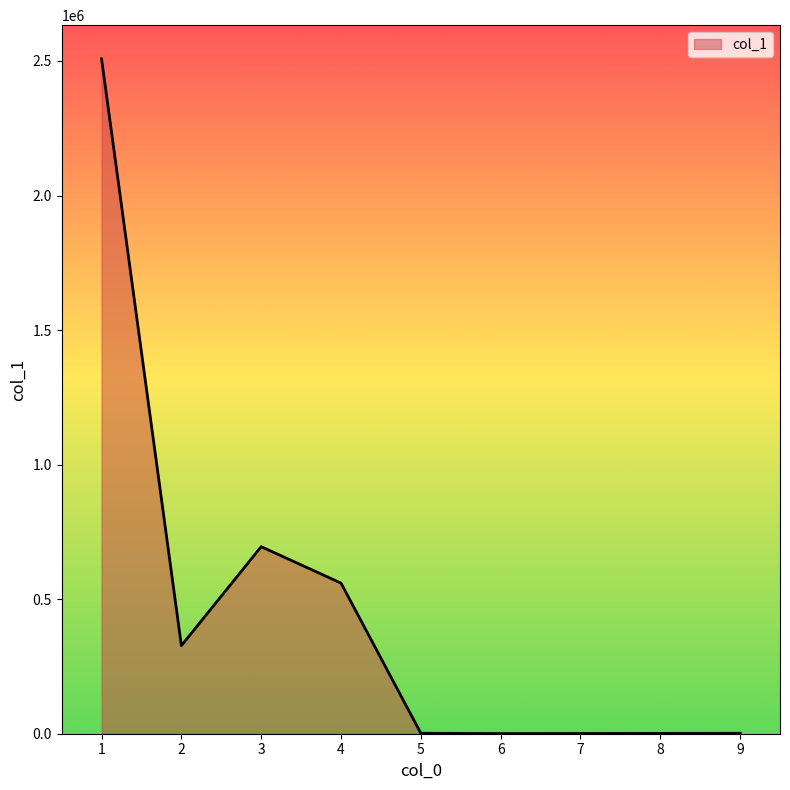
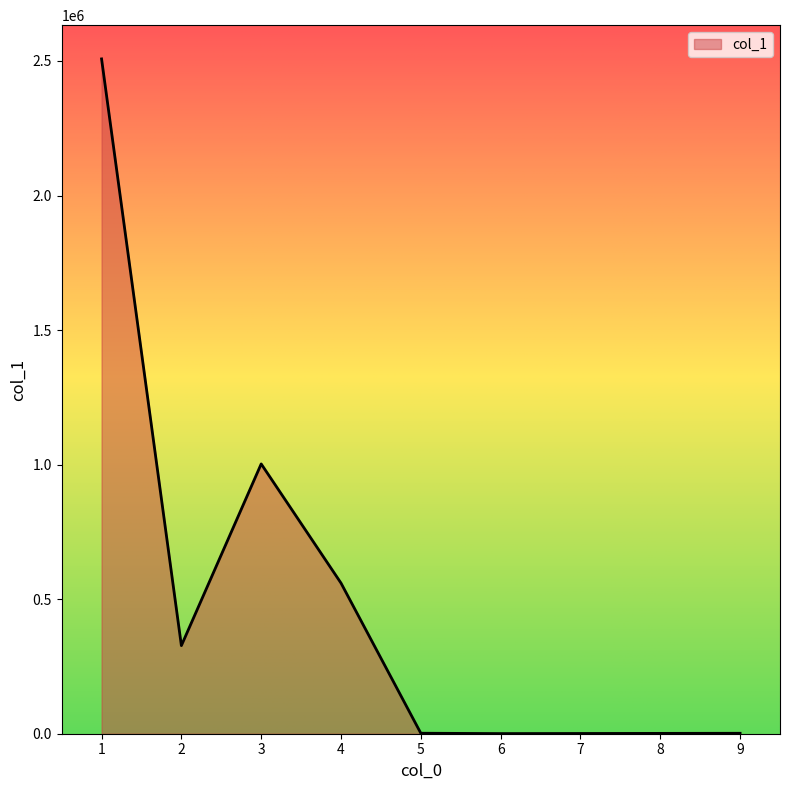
  {
    "1": 2510000,
    "2": 330000,
-   "3": 700000,
+   "3": 1000000,
    "4": 560000,
    "5": 0,
    "6": 0,
    "9": 0
  }
